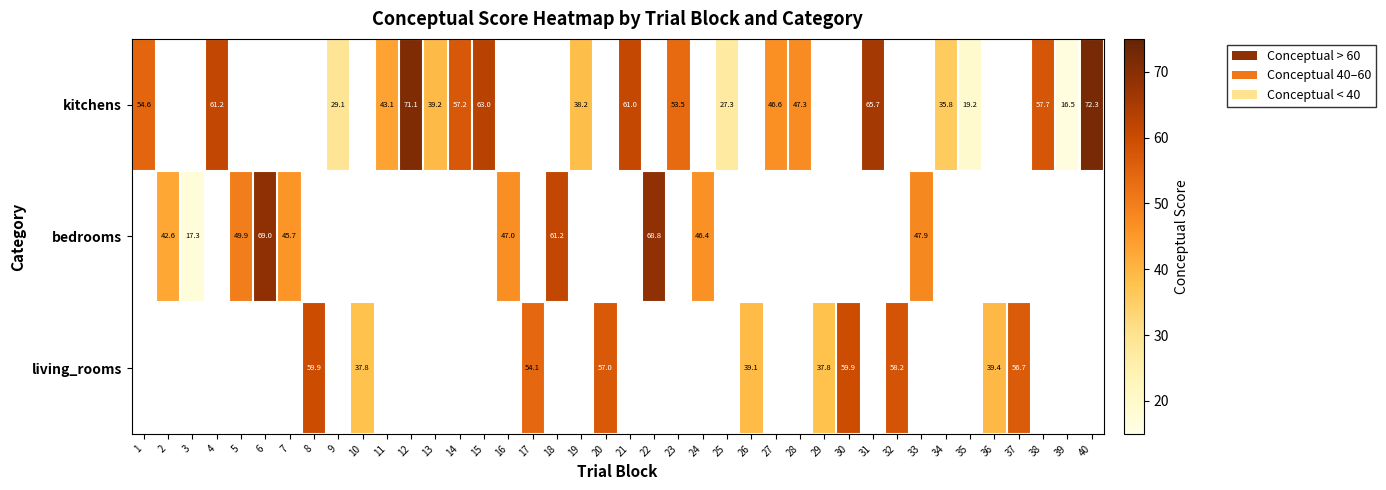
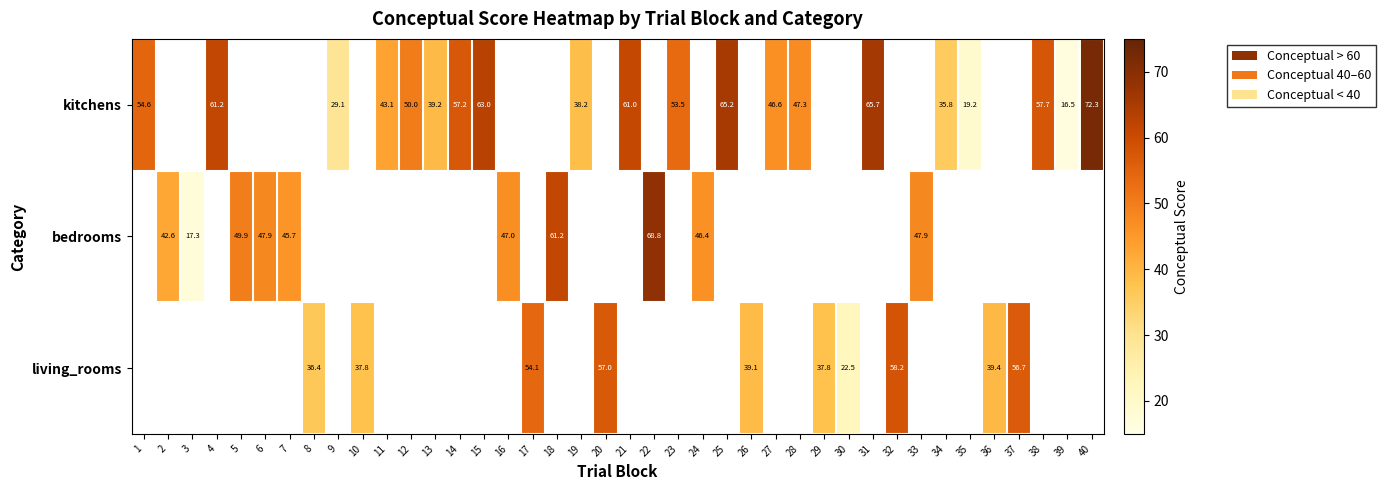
  {
    "kitchens": {
      "1": 54.6,
      "4": 61.2,
      "9": 29.1,
      "11": 43.1,
-     "12": 71.1,
+     "12": 50.0,
      "13": 39.2,
      "14": 57.2,
      "15": 63.0,
      "19": 38.2,
      "21": 61.0,
      "23": 53.5,
-     "25": 27.3,
+     "25": 65.2,
      "27": 46.6,
      "28": 47.3,
      "31": 65.7,
      "34": 35.8,
      "35": 19.2,
      "38": 57.7,
      "39": 16.5,
      "40": 72.3
    },
    "bedrooms": {
      "2": 42.6,
      "3": 17.3,
      "5": 49.9,
-     "6": 69.0,
+     "6": 47.9,
      "7": 45.7,
      "16": 47.0,
      "18": 61.2,
      "22": 68.8,
      "24": 46.4,
      "33": 47.9
    },
    "living_rooms": {
-     "8": 59.9,
+     "8": 36.4,
      "10": 37.8,
      "17": 54.1,
      "20": 57.0,
      "26": 39.1,
      "29": 37.8,
-     "30": 59.9,
+     "30": 22.5,
      "32": 58.2,
      "36": 39.4,
      "37": 56.7
    }
  }
